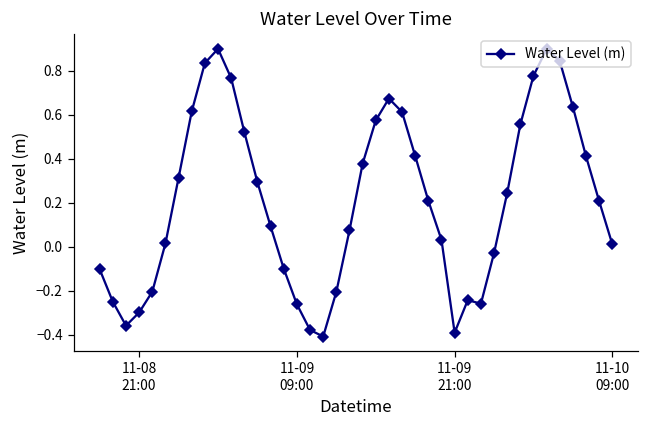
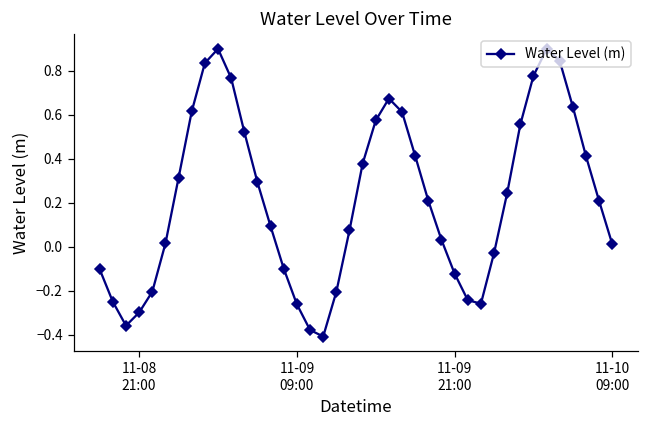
  {
    "11-08 21:00": -0.30,
    "11-09 09:00": -0.26,
-   "11-09 21:00": -0.39,
+   "11-09 21:00": -0.12,
    "11-10 09:00": 0.01
  }
